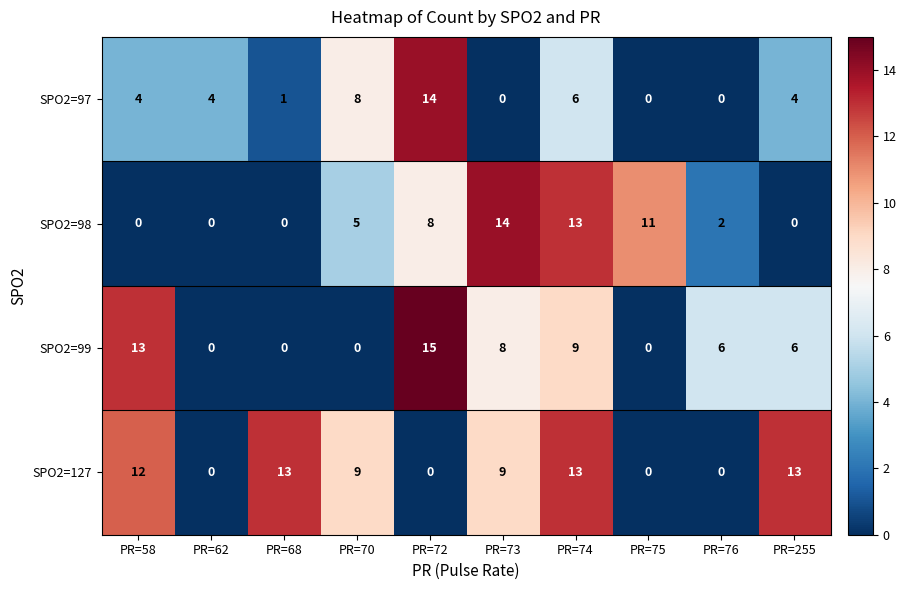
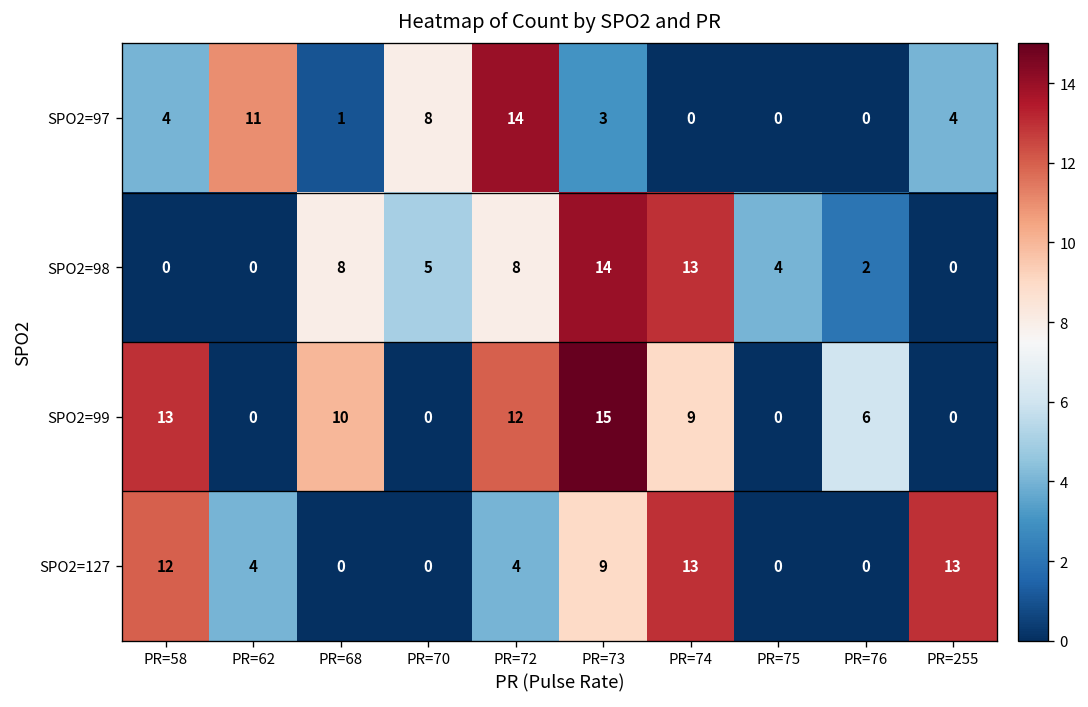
  {
    "SPO2=97": {
      "PR=58": 4,
-     "PR=62": 4,
+     "PR=62": 11,
      "PR=68": 1,
      "PR=70": 8,
      "PR=72": 14,
-     "PR=73": 0,
-     "PR=74": 6,
+     "PR=73": 3,
+     "PR=74": 0,
      "PR=75": 0,
      "PR=76": 0,
      "PR=255": 4
    },
    "SPO2=98": {
      "PR=58": 0,
      "PR=62": 0,
-     "PR=68": 0,
+     "PR=68": 8,
      "PR=70": 5,
      "PR=72": 8,
      "PR=73": 14,
      "PR=74": 13,
-     "PR=75": 11,
+     "PR=75": 4,
      "PR=76": 2,
      "PR=255": 0
    },
    "SPO2=99": {
      "PR=58": 13,
      "PR=62": 0,
-     "PR=68": 0,
+     "PR=68": 10,
      "PR=70": 0,
-     "PR=72": 15,
-     "PR=73": 8,
+     "PR=72": 12,
+     "PR=73": 15,
      "PR=74": 9,
      "PR=75": 0,
      "PR=76": 6,
-     "PR=255": 6
+     "PR=255": 0
    },
    "SPO2=127": {
      "PR=58": 12,
-     "PR=62": 0,
-     "PR=68": 13,
-     "PR=70": 9,
-     "PR=72": 0,
+     "PR=62": 4,
+     "PR=68": 0,
+     "PR=70": 0,
+     "PR=72": 4,
      "PR=73": 9,
      "PR=74": 13,
      "PR=75": 0,
      "PR=76": 0,
      "PR=255": 13
    }
  }
